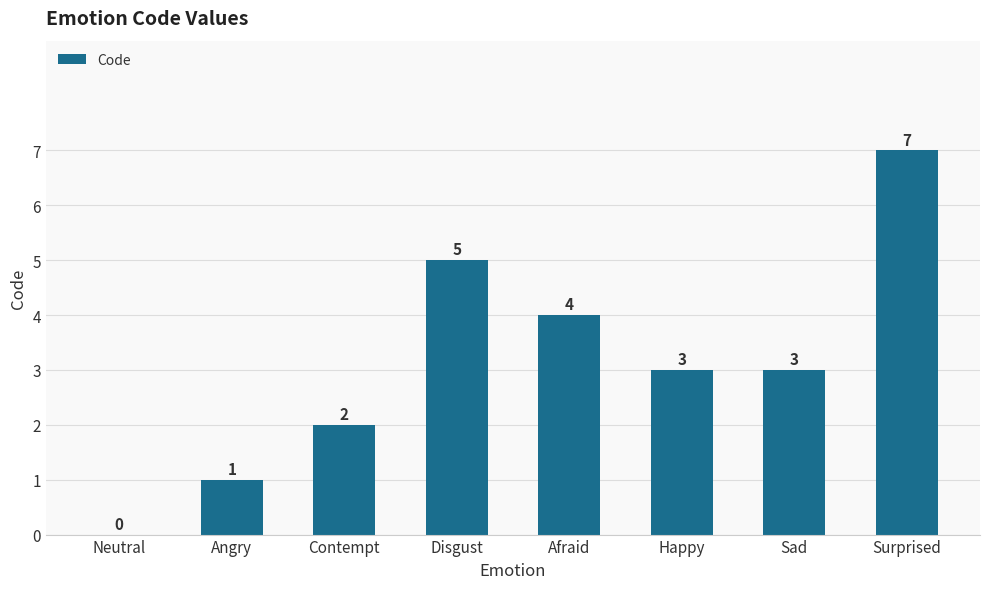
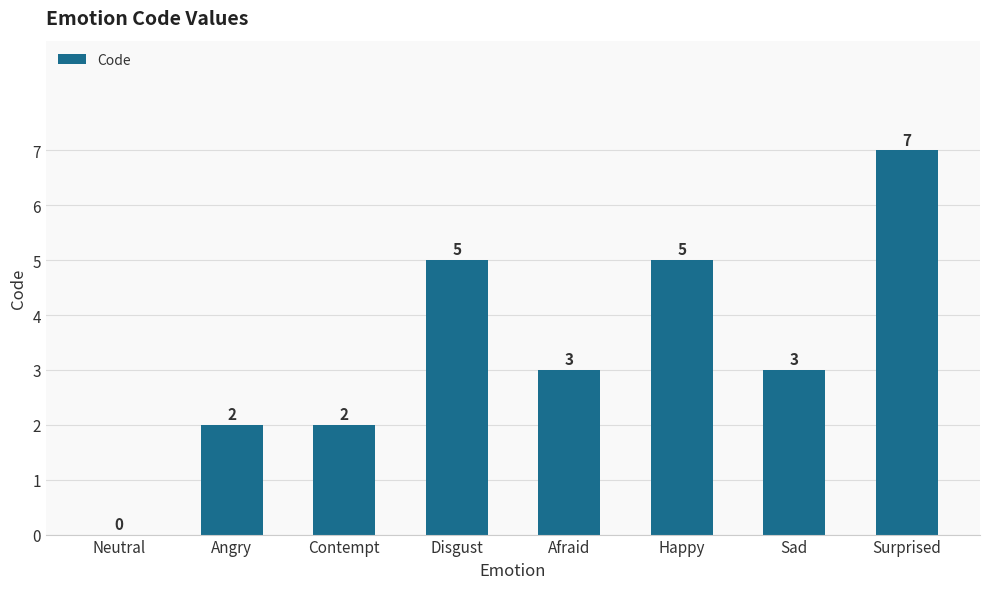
  {
    "Neutral": 0,
-   "Angry": 1,
+   "Angry": 2,
    "Contempt": 2,
    "Disgust": 5,
-   "Afraid": 4,
-   "Happy": 3,
+   "Afraid": 3,
+   "Happy": 5,
    "Sad": 3,
    "Surprised": 7
  }
